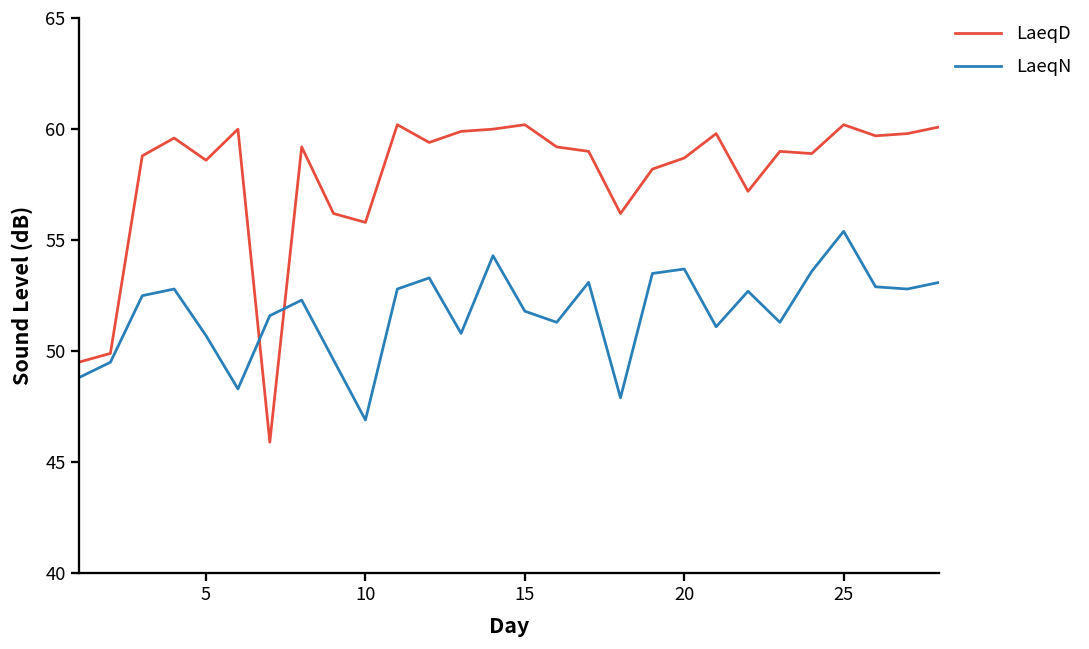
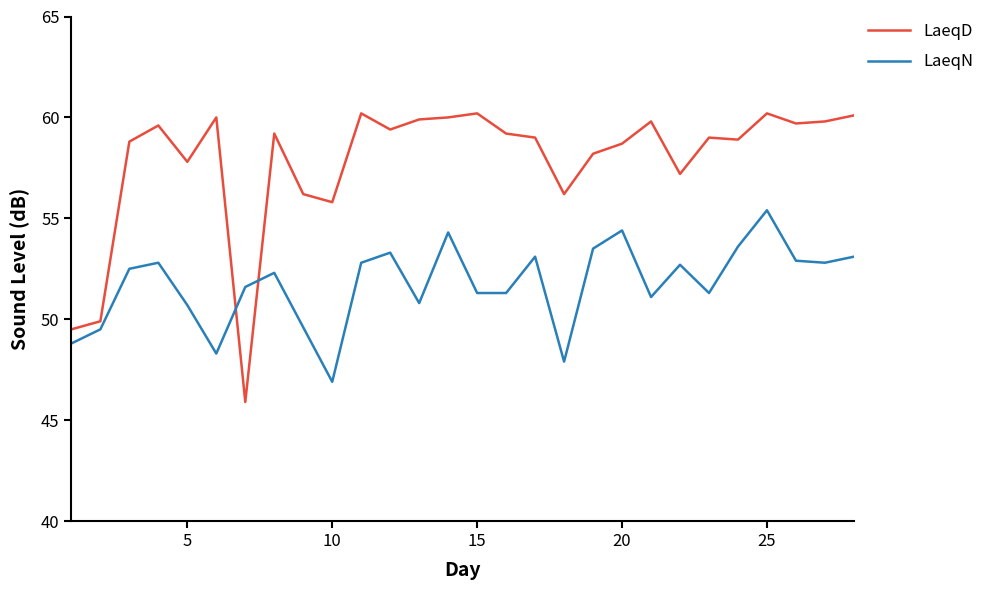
  {
    "LaeqD": {
-     "5": 58.6,
+     "5": 57.8,
      "10": 55.8,
      "15": 60.2,
      "20": 58.7,
      "25": 60.2
    },
    "LaeqN": {
      "5": 50.7,
      "10": 46.9,
-     "15": 51.8,
-     "20": 53.7,
+     "15": 51.3,
+     "20": 54.4,
      "25": 55.4
    }
  }
